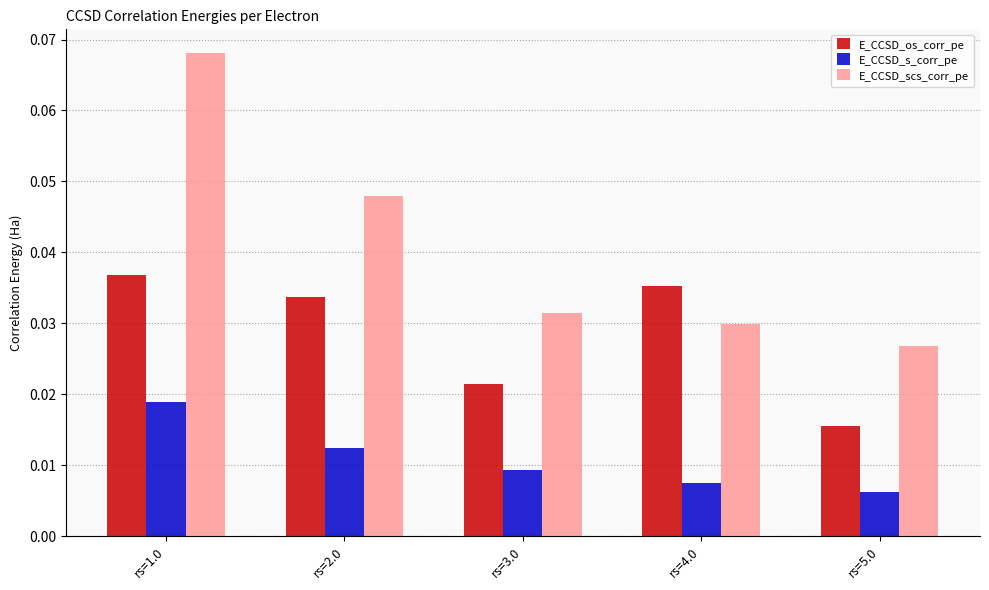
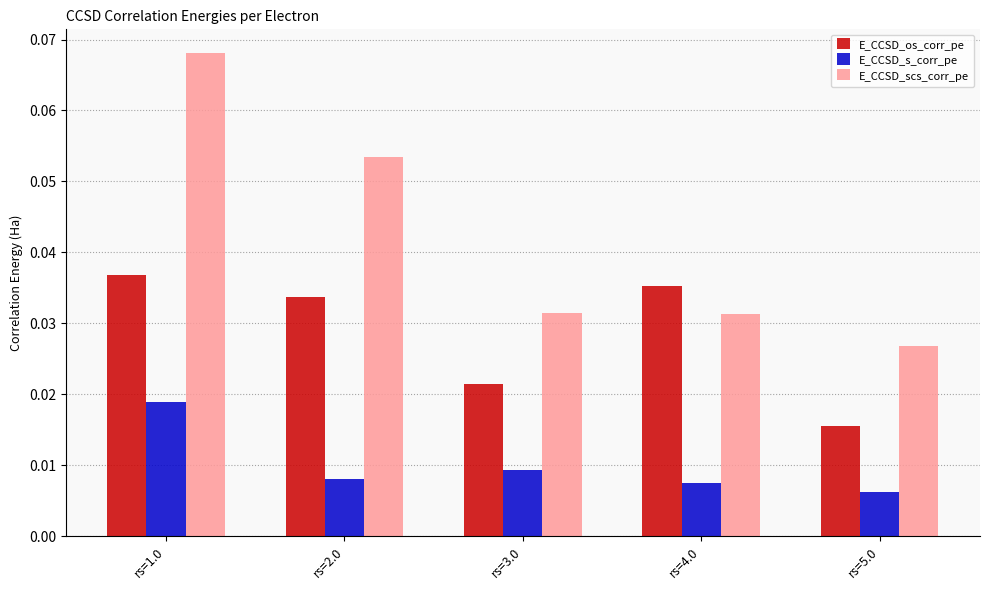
  {
    "E_CCSD_os_corr_pe": {
      "rs=1.0": 0.037,
      "rs=2.0": 0.034,
      "rs=3.0": 0.021,
      "rs=4.0": 0.035,
      "rs=5.0": 0.015
    },
    "E_CCSD_s_corr_pe": {
      "rs=1.0": 0.019,
-     "rs=2.0": 0.012,
+     "rs=2.0": 0.008,
      "rs=3.0": 0.009,
      "rs=4.0": 0.008,
      "rs=5.0": 0.006
    },
    "E_CCSD_scs_corr_pe": {
      "rs=1.0": 0.068,
-     "rs=2.0": 0.048,
+     "rs=2.0": 0.054,
      "rs=3.0": 0.031,
-     "rs=4.0": 0.030,
+     "rs=4.0": 0.031,
      "rs=5.0": 0.027
    }
  }
